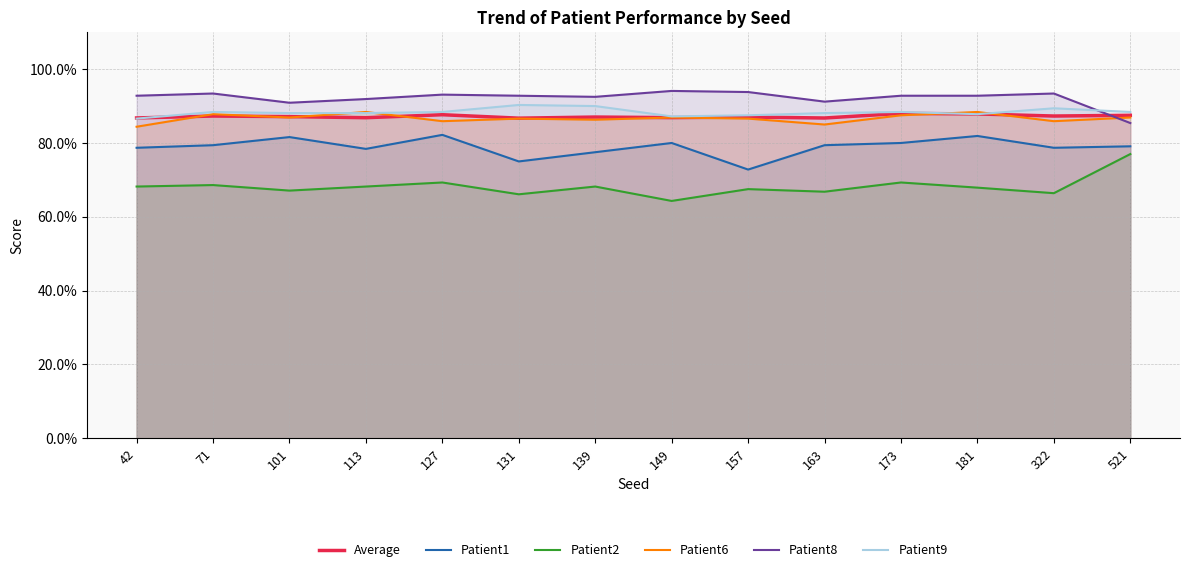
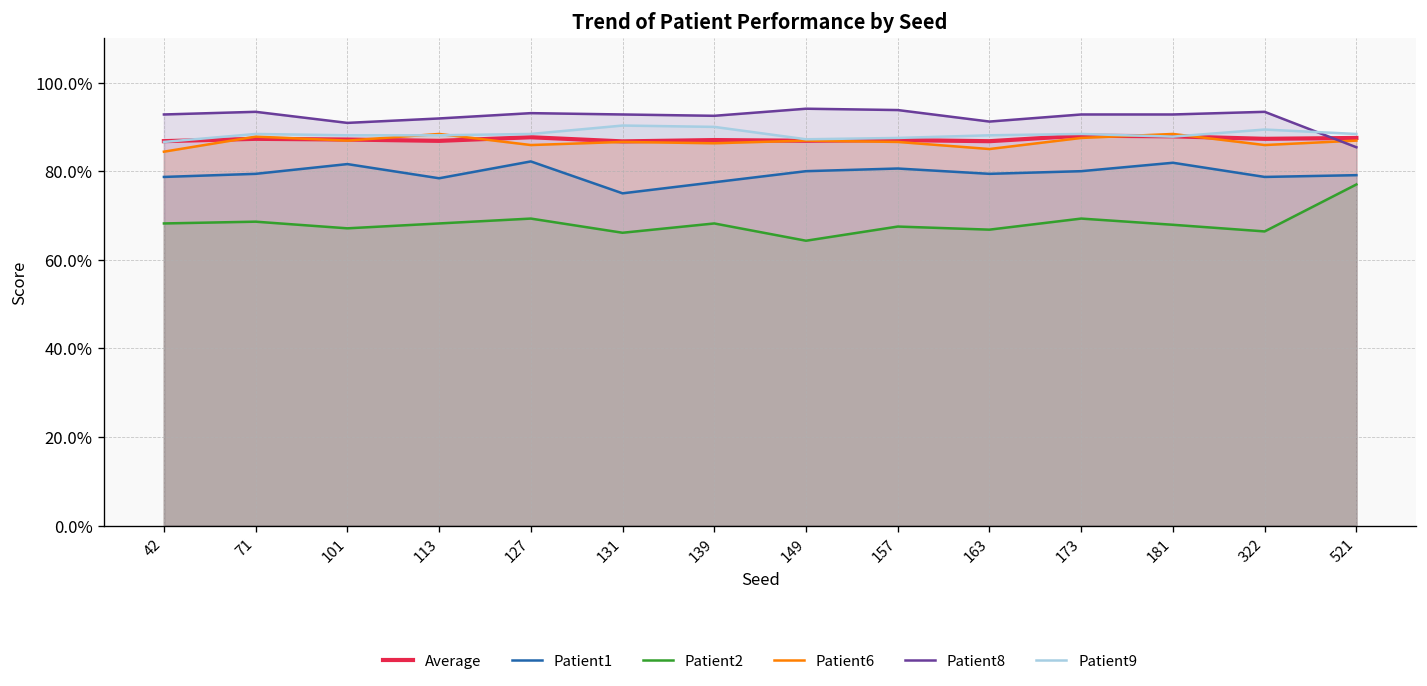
  {
    "Average": {
      "113": "87%",
      "127": "88%",
      "139": "87%",
      "163": "87%",
      "322": "87%"
    },
    "Patient1": {
      "42": "79%",
      "71": "79%",
      "101": "82%",
      "113": "78%",
      "127": "82%",
      "131": "75%",
      "139": "78%",
      "149": "80%",
-     "157": "73%",
+     "157": "81%",
      "163": "79%",
      "173": "80%",
      "181": "82%",
      "322": "79%",
      "521": "79%"
    },
    "Patient2": {
      "42": "68%",
      "71": "69%",
      "101": "67%",
      "113": "68%",
      "127": "69%",
      "131": "66%",
      "139": "68%",
      "149": "64%",
      "157": "68%",
      "163": "67%",
      "173": "69%",
      "181": "68%",
      "322": "66%",
      "521": "77%"
    },
    "Patient6": {
      "42": "84%",
      "127": "86%",
      "139": "86%",
      "163": "85%",
      "322": "86%"
    },
    "Patient8": {
      "42": "93%",
      "71": "93%",
      "101": "91%",
      "113": "92%",
      "127": "93%",
      "131": "93%",
      "139": "93%",
      "149": "94%",
      "157": "94%",
      "163": "91%",
      "173": "93%",
      "181": "93%",
      "322": "93%",
      "521": "85%"
    },
    "Patient9": {
      "101": "88%",
      "127": "88%",
      "131": "90%",
      "139": "90%",
      "163": "88%",
      "322": "89%",
      "521": "88%"
    }
  }
